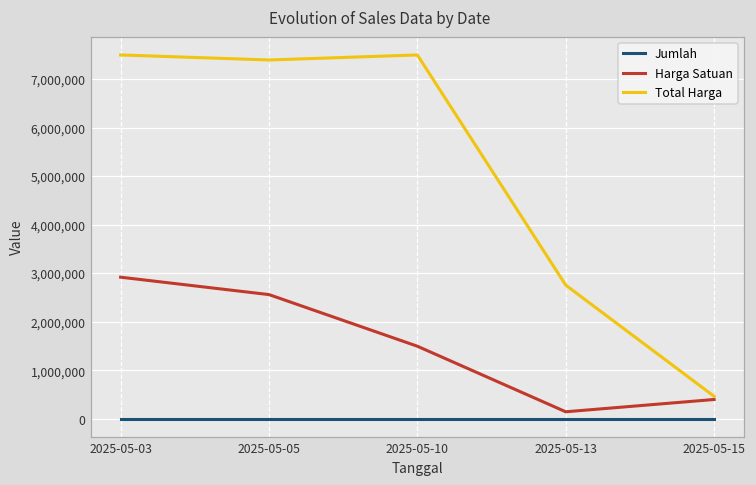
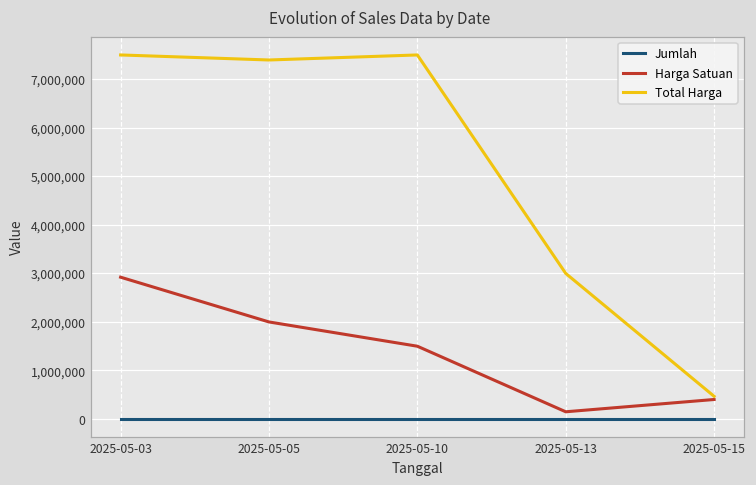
  {
    "Jumlah": {
      "2025-05-03": "0",
      "2025-05-05": "0",
      "2025-05-10": "0",
      "2025-05-13": "0",
      "2025-05-15": "0"
    },
    "Harga Satuan": {
      "2025-05-03": "2,900,000",
-     "2025-05-05": "2,600,000",
+     "2025-05-05": "2,000,000",
      "2025-05-10": "1,500,000",
      "2025-05-13": "100,000",
      "2025-05-15": "400,000"
    },
    "Total Harga": {
      "2025-05-03": "7,500,000",
      "2025-05-05": "7,400,000",
      "2025-05-10": "7,500,000",
-     "2025-05-13": "2,800,000",
+     "2025-05-13": "3,000,000",
      "2025-05-15": "500,000"
    }
  }
